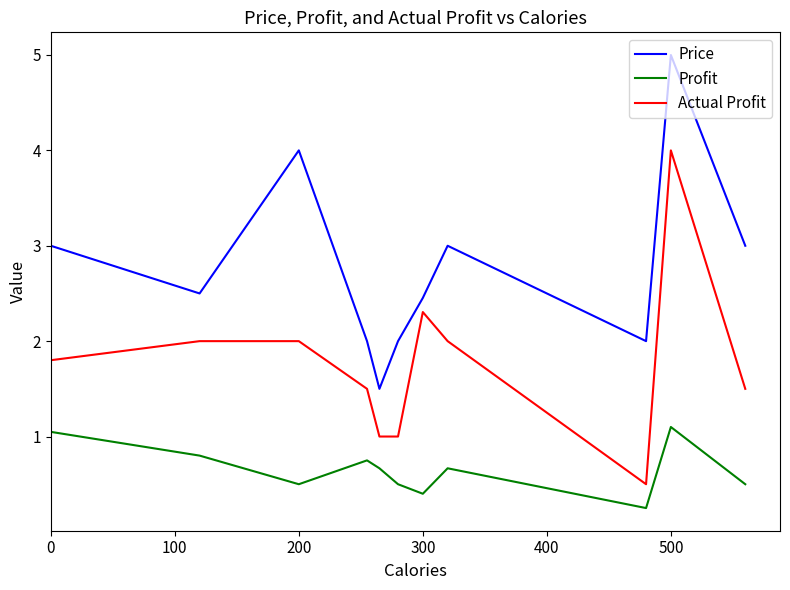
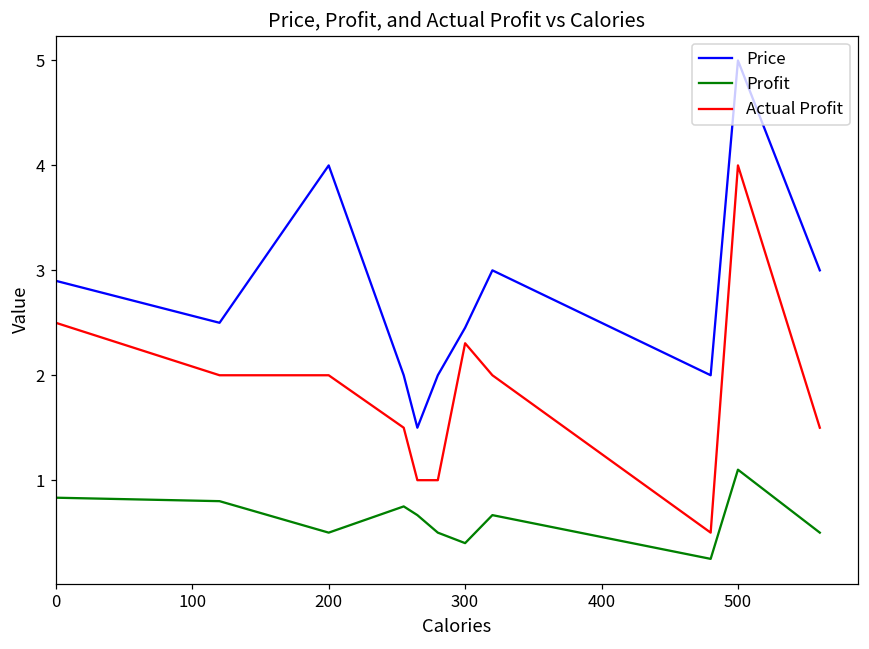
  {
    "Price": {
-     "0": 3.0,
+     "0": 2.9,
      "200": 4.0,
      "300": 2.5
    },
    "Profit": {
-     "0": 1.0,
+     "0": 0.8,
      "200": 0.5,
      "300": 0.4,
      "500": 1.1
    },
    "Actual Profit": {
-     "0": 1.8,
+     "0": 2.5,
      "200": 2.0,
      "300": 2.3,
      "500": 4.0
    }
  }
